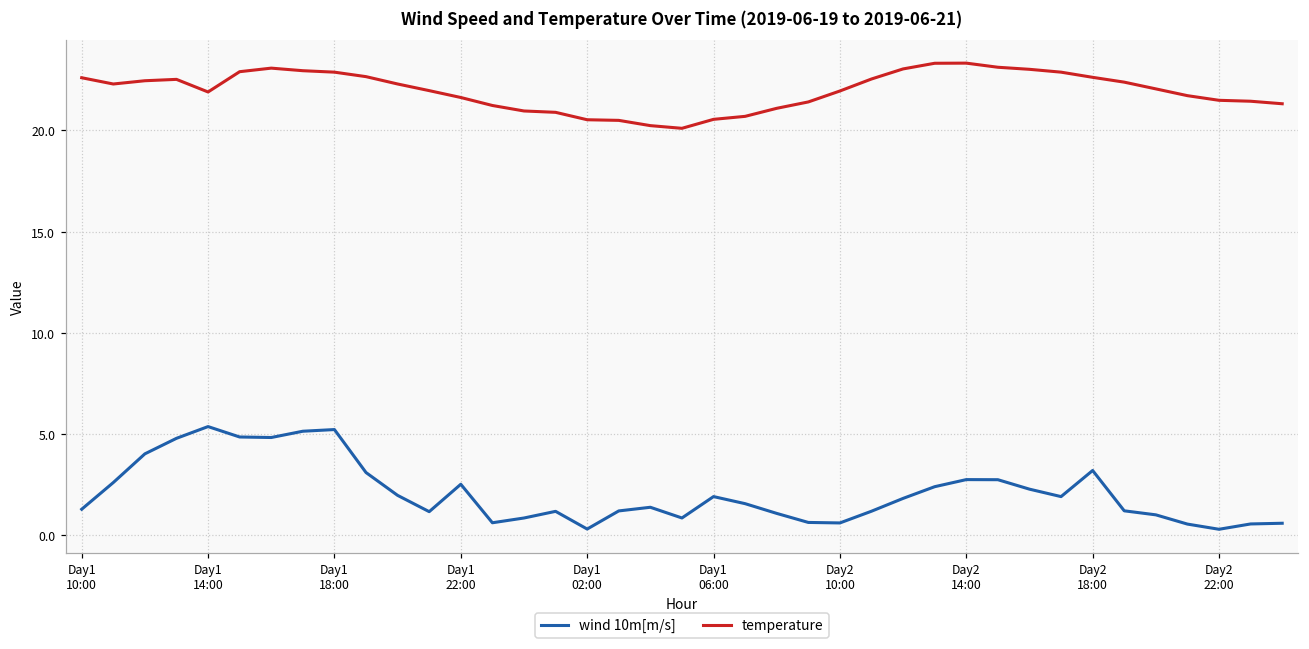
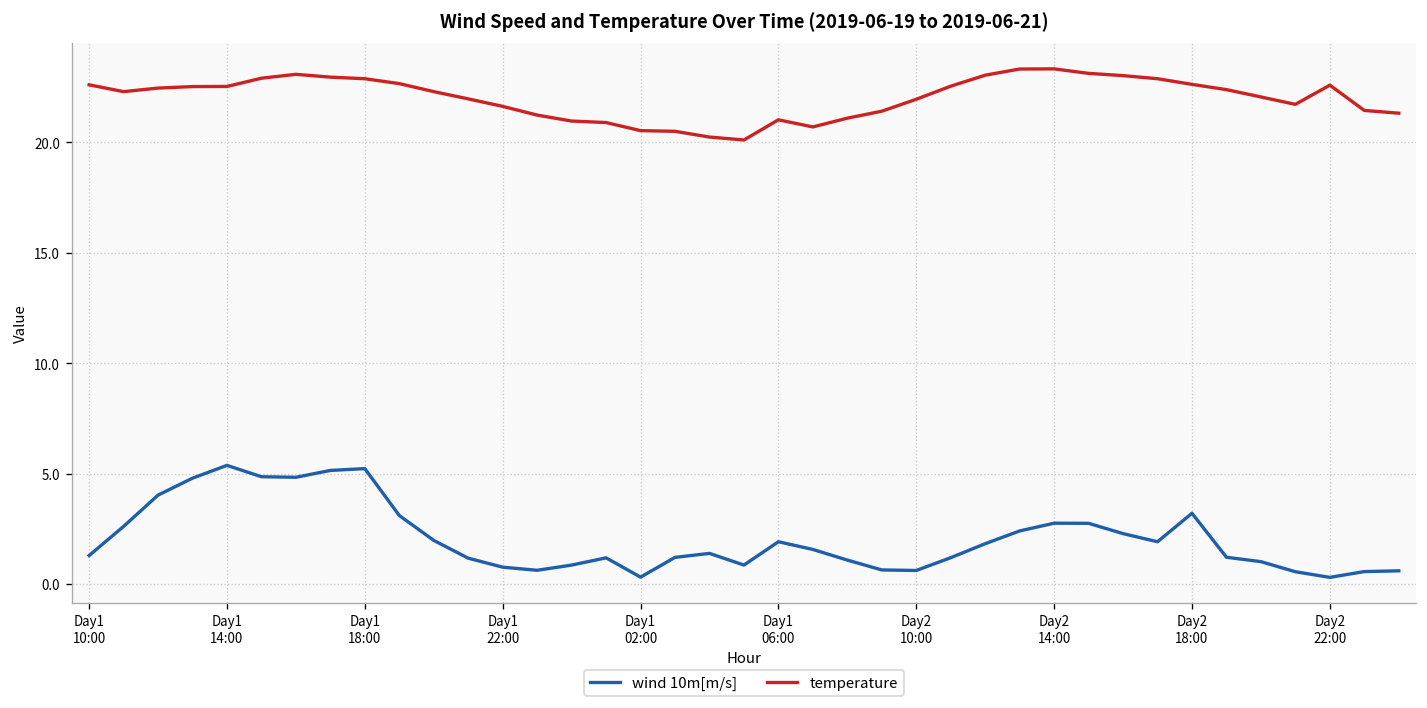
  {
    "wind 10m[m/s]": {
      "Day1 10:00": 1.3,
      "Day1 14:00": 5.4,
      "Day1 18:00": 5.2,
-     "Day1 22:00": 2.5,
+     "Day1 22:00": 0.8,
      "Day1 02:00": 0.3,
      "Day1 06:00": 1.9,
      "Day2 10:00": 0.6,
      "Day2 14:00": 2.8,
      "Day2 18:00": 3.2,
      "Day2 22:00": 0.3
    },
    "temperature": {
      "Day1 10:00": 22.6,
-     "Day1 14:00": 21.9,
+     "Day1 14:00": 22.5,
      "Day1 18:00": 22.9,
      "Day1 22:00": 21.6,
      "Day1 02:00": 20.5,
-     "Day1 06:00": 20.6,
+     "Day1 06:00": 21.0,
      "Day2 10:00": 22.0,
      "Day2 14:00": 23.3,
      "Day2 18:00": 22.6,
-     "Day2 22:00": 21.5
+     "Day2 22:00": 22.6
    }
  }
